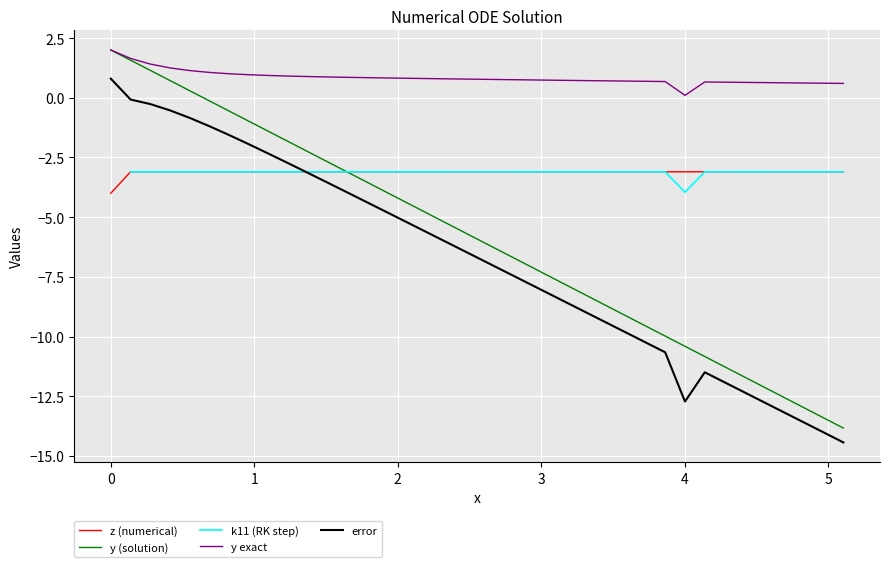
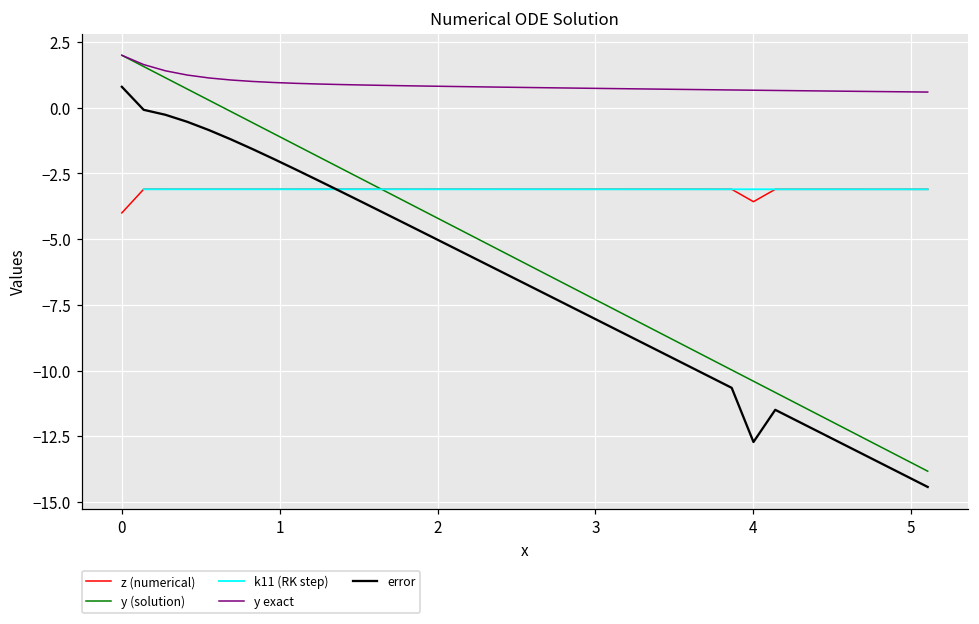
  {
    "z (numerical)": {
      "0": -4.0,
-     "4": -3.1
+     "4": -3.6
    },
    "y (solution)": {
      "4": -10.4
    },
    "k11 (RK step)": {
-     "4": -4.0
+     "4": -3.1
    },
    "y exact": {
-     "4": 0.1
+     "4": 0.7
    },
    "error": {
      "0": 0.8,
      "4": -12.7
    }
  }
